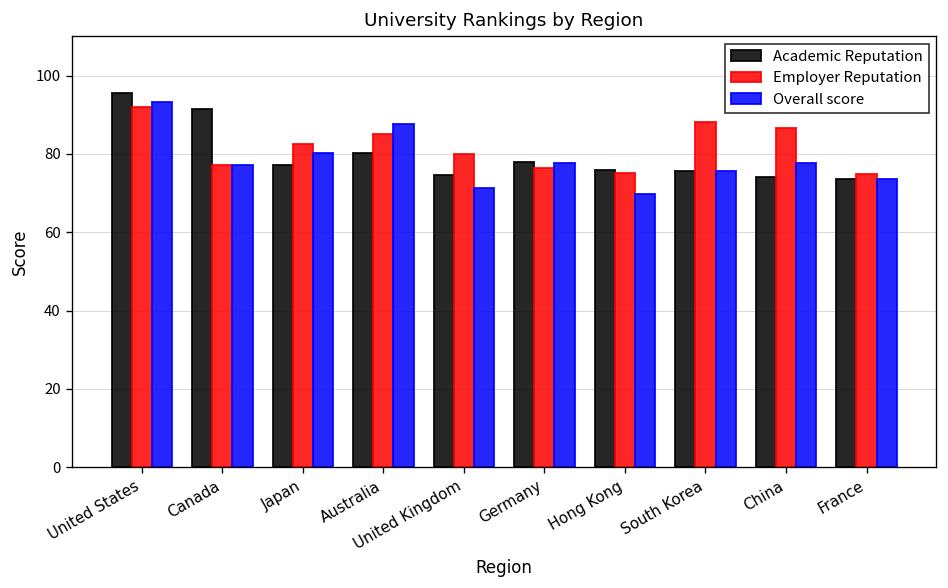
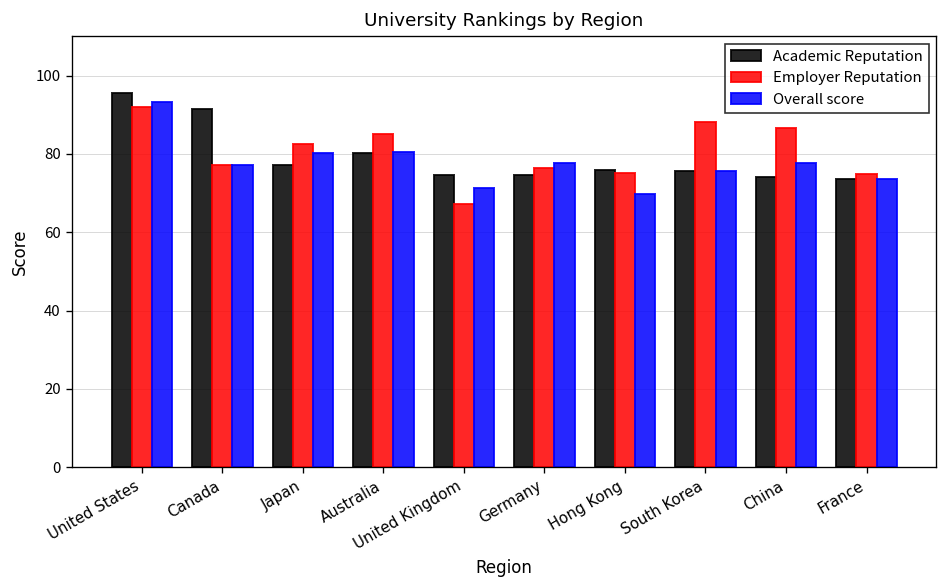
  {
    "Academic Reputation": {
      "United States": 96,
      "Canada": 92,
      "Japan": 77,
      "Australia": 80,
      "United Kingdom": 75,
-     "Germany": 78,
+     "Germany": 74,
      "Hong Kong": 76,
      "South Korea": 76,
      "China": 74,
      "France": 74
    },
    "Employer Reputation": {
      "United States": 92,
      "Canada": 77,
      "Japan": 83,
      "Australia": 85,
-     "United Kingdom": 80,
+     "United Kingdom": 67,
      "Germany": 76,
      "Hong Kong": 75,
      "South Korea": 88,
      "China": 87,
      "France": 75
    },
    "Overall score": {
      "United States": 93,
      "Canada": 77,
      "Japan": 80,
-     "Australia": 88,
+     "Australia": 81,
      "United Kingdom": 71,
      "Germany": 78,
      "Hong Kong": 70,
      "South Korea": 76,
      "China": 78,
      "France": 74
    }
  }
